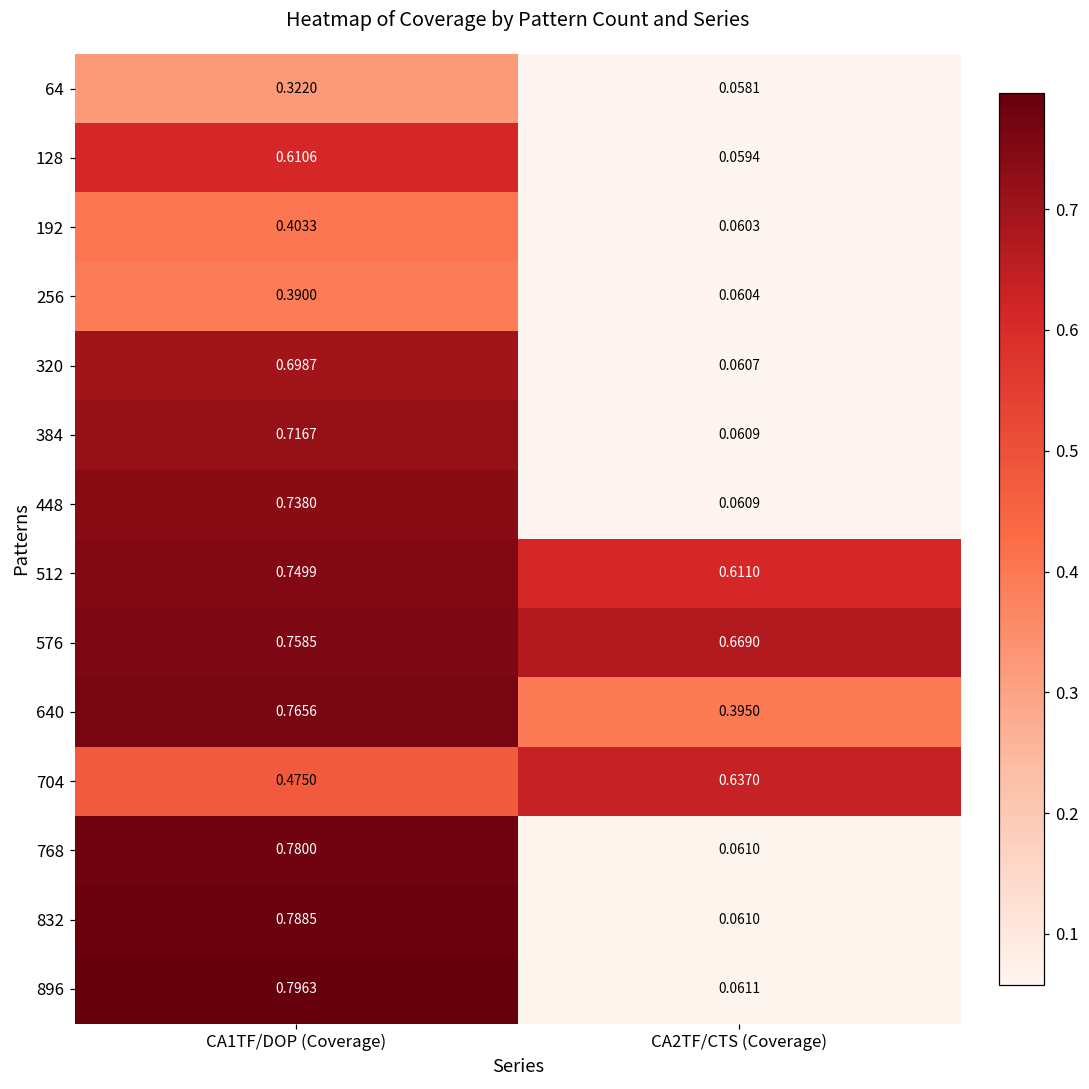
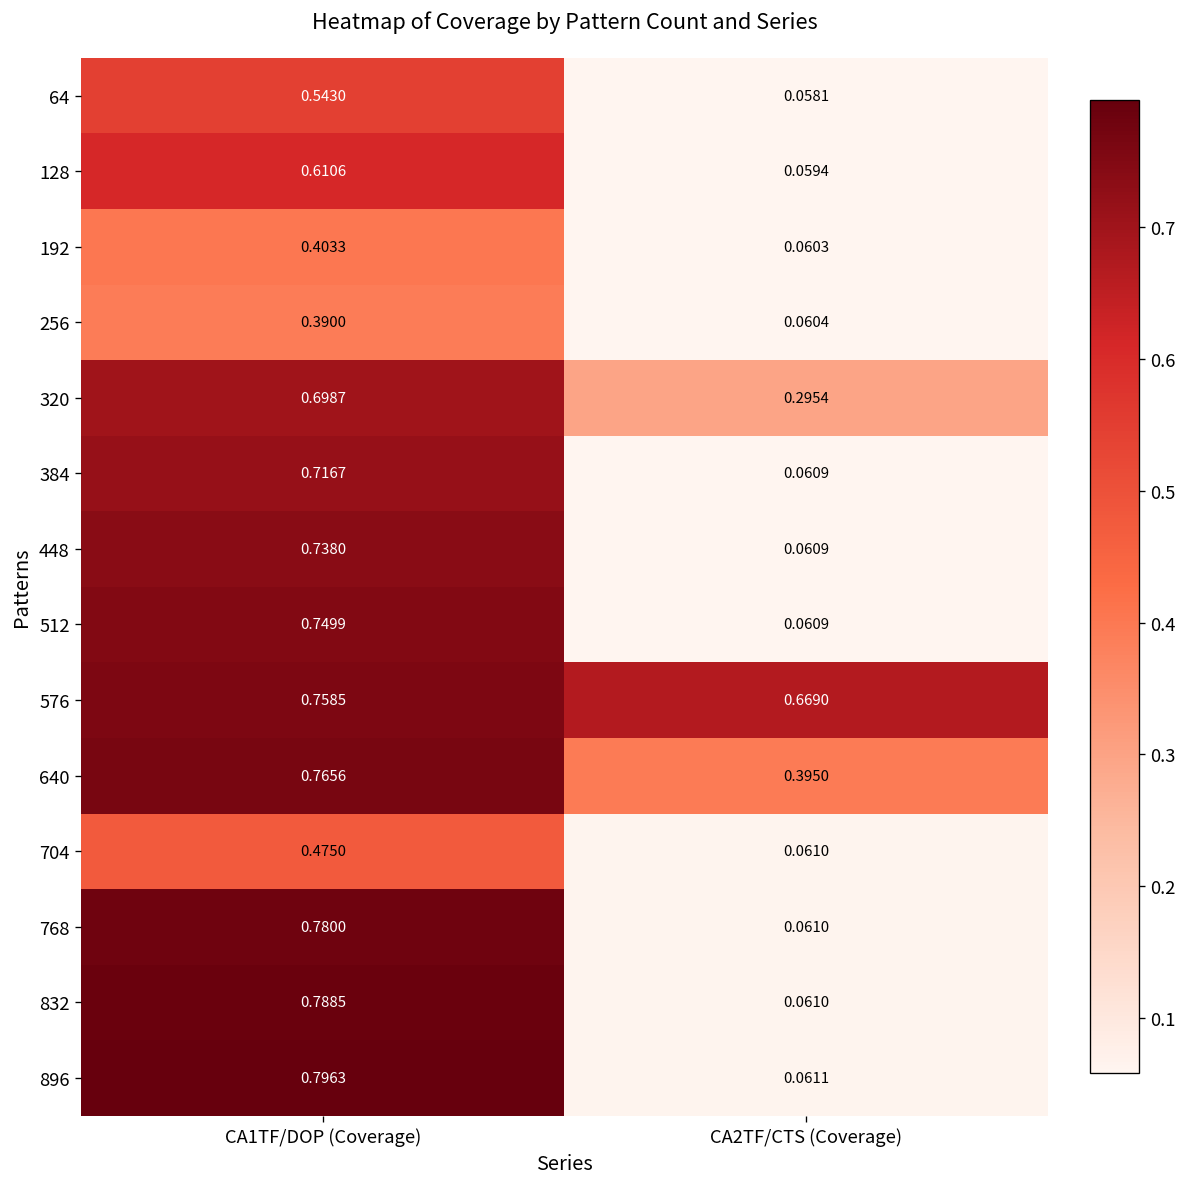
  {
    "64": {
-     "CA1TF/DOP (Coverage)": 0.3220,
+     "CA1TF/DOP (Coverage)": 0.5430,
      "CA2TF/CTS (Coverage)": 0.0581
    },
    "128": {
      "CA1TF/DOP (Coverage)": 0.6106,
      "CA2TF/CTS (Coverage)": 0.0594
    },
    "192": {
      "CA1TF/DOP (Coverage)": 0.4033,
      "CA2TF/CTS (Coverage)": 0.0603
    },
    "256": {
      "CA1TF/DOP (Coverage)": 0.3900,
      "CA2TF/CTS (Coverage)": 0.0604
    },
    "320": {
      "CA1TF/DOP (Coverage)": 0.6987,
-     "CA2TF/CTS (Coverage)": 0.0607
+     "CA2TF/CTS (Coverage)": 0.2954
    },
    "384": {
      "CA1TF/DOP (Coverage)": 0.7167,
      "CA2TF/CTS (Coverage)": 0.0609
    },
    "448": {
      "CA1TF/DOP (Coverage)": 0.7380,
      "CA2TF/CTS (Coverage)": 0.0609
    },
    "512": {
      "CA1TF/DOP (Coverage)": 0.7499,
-     "CA2TF/CTS (Coverage)": 0.6110
+     "CA2TF/CTS (Coverage)": 0.0609
    },
    "576": {
      "CA1TF/DOP (Coverage)": 0.7585,
      "CA2TF/CTS (Coverage)": 0.6690
    },
    "640": {
      "CA1TF/DOP (Coverage)": 0.7656,
      "CA2TF/CTS (Coverage)": 0.3950
    },
    "704": {
      "CA1TF/DOP (Coverage)": 0.4750,
-     "CA2TF/CTS (Coverage)": 0.6370
+     "CA2TF/CTS (Coverage)": 0.0610
    },
    "768": {
      "CA1TF/DOP (Coverage)": 0.7800,
      "CA2TF/CTS (Coverage)": 0.0610
    },
    "832": {
      "CA1TF/DOP (Coverage)": 0.7885,
      "CA2TF/CTS (Coverage)": 0.0610
    },
    "896": {
      "CA1TF/DOP (Coverage)": 0.7963,
      "CA2TF/CTS (Coverage)": 0.0611
    }
  }
